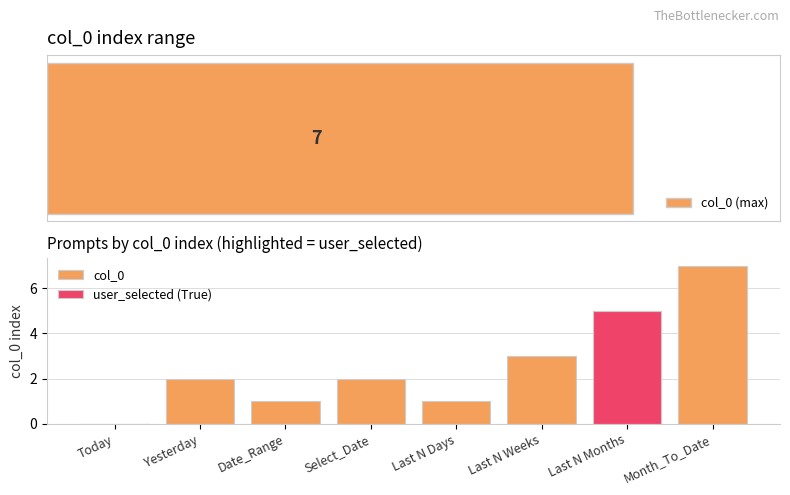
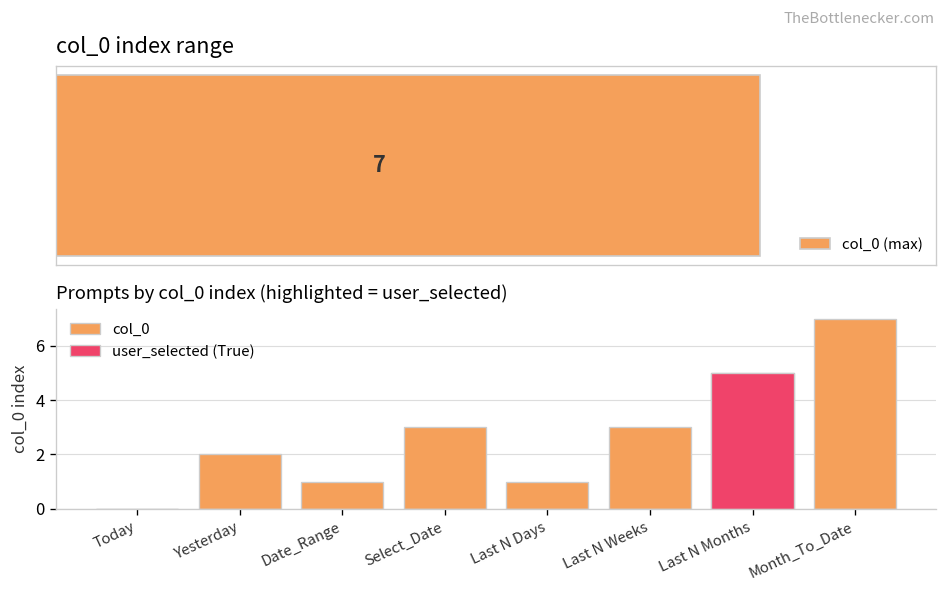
  {
    "Prompts by col_0 index (highlighted = user_selected)": {
      "col_0": {
        "Today": 0,
        "Yesterday": 2,
        "Date_Range": 1,
-       "Select_Date": 2,
+       "Select_Date": 3,
        "Last N Days": 1,
        "Last N Weeks": 3,
        "Last N Months": 5,
        "Month_To_Date": 7
      },
      "user_selected (True)": {
        "Today": 0,
        "Yesterday": 0,
        "Date_Range": 0,
        "Select_Date": 0,
        "Last N Days": 0,
        "Last N Weeks": 0,
        "Last N Months": 5,
        "Month_To_Date": 0
      }
    }
  }
